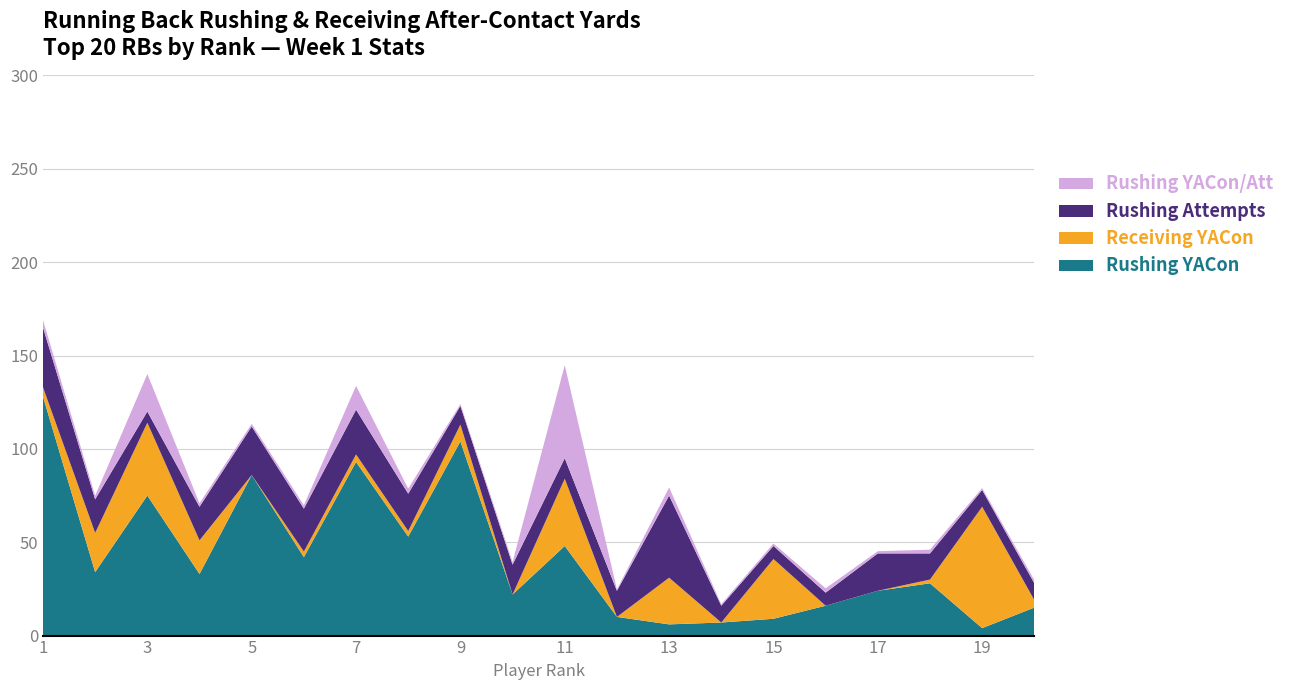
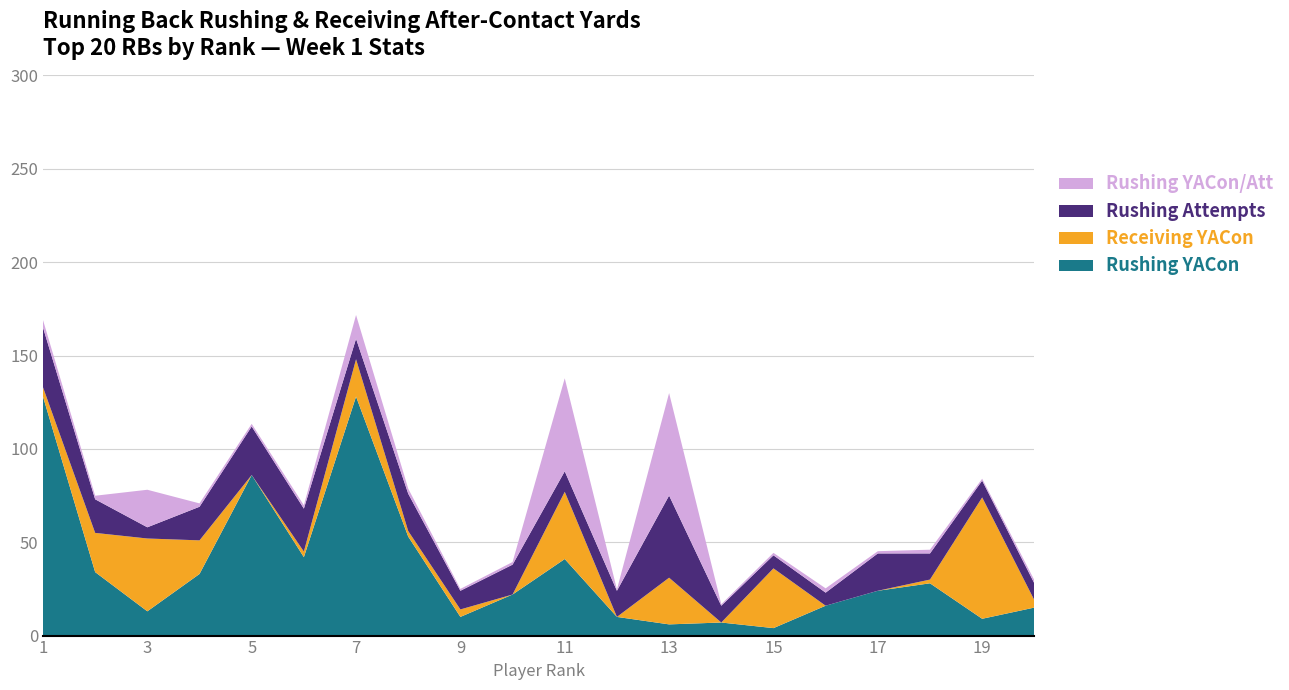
  {
    "Rushing YACon": {
-     "3": 75,
-     "7": 93,
-     "9": 104,
-     "11": 48,
-     "15": 9,
-     "19": 4
+     "3": 13,
+     "7": 128,
+     "9": 10,
+     "11": 41,
+     "15": 4,
+     "19": 9
    },
    "Receiving YACon": {
-     "7": 4,
-     "9": 9
+     "7": 20,
+     "9": 4
    },
    "Rushing Attempts": {
-     "7": 24
+     "7": 11
    },
    "Rushing YACon/Att": {
      "1": 4,
      "3": 20,
      "5": 1,
      "7": 13,
      "11": 50,
-     "13": 4
+     "13": 55
    }
  }
